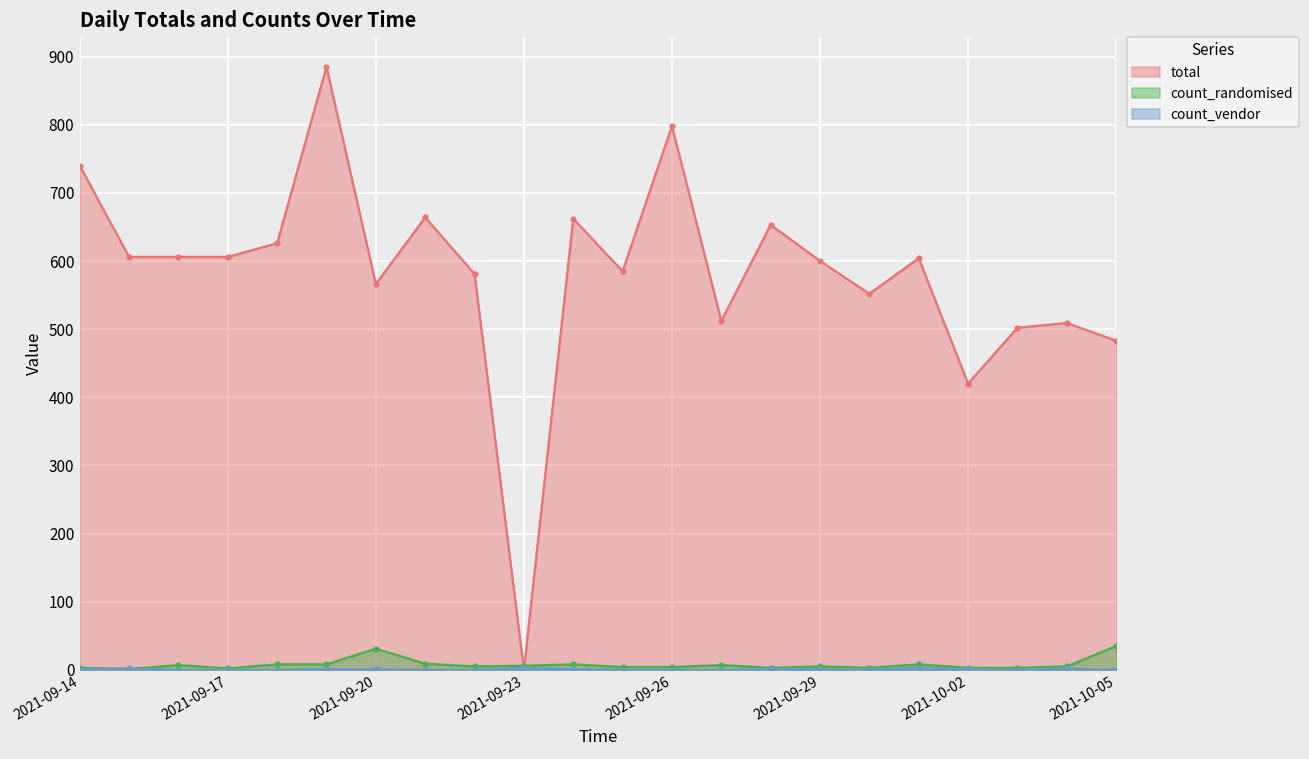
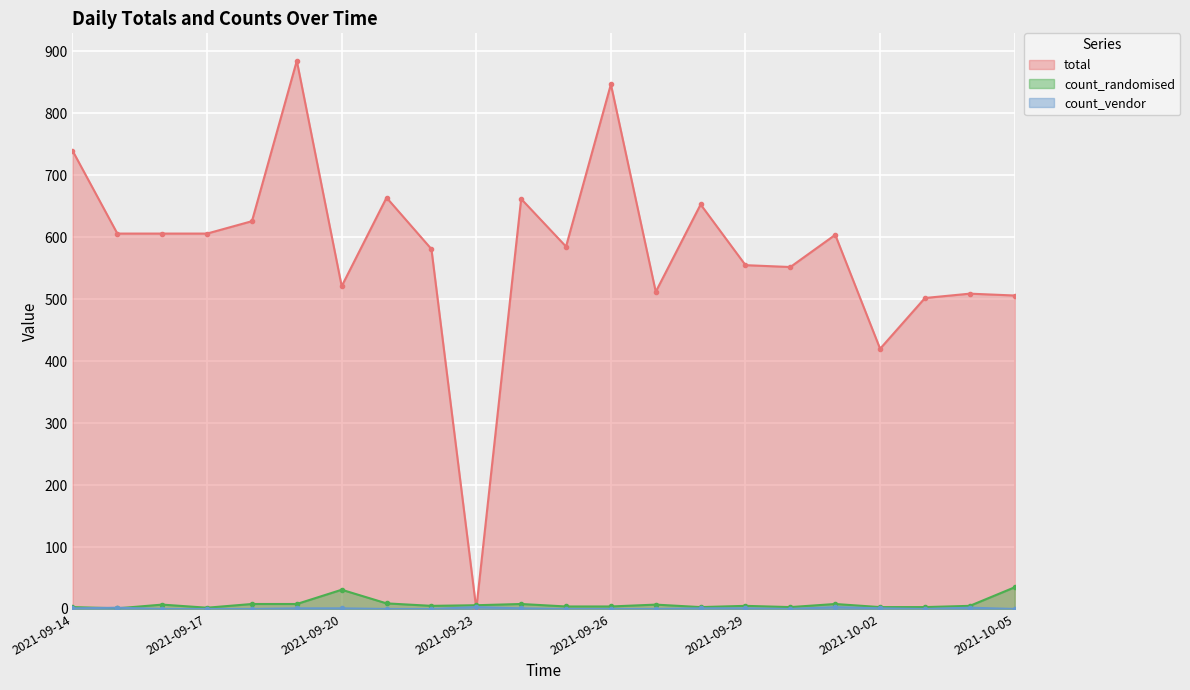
  {
    "total": {
      "2021-09-14": 740,
      "2021-09-17": 610,
-     "2021-09-20": 570,
-     "2021-09-26": 800,
-     "2021-09-29": 600,
+     "2021-09-20": 520,
+     "2021-09-26": 850,
+     "2021-09-29": 560,
      "2021-10-02": 420,
-     "2021-10-05": 480
+     "2021-10-05": 510
    },
    "count_randomised": {
      "2021-09-20": 30,
      "2021-10-05": 40
    },
    "count_vendor": {
      "2021-09-20": 0,
      "2021-10-05": 0
    }
  }
